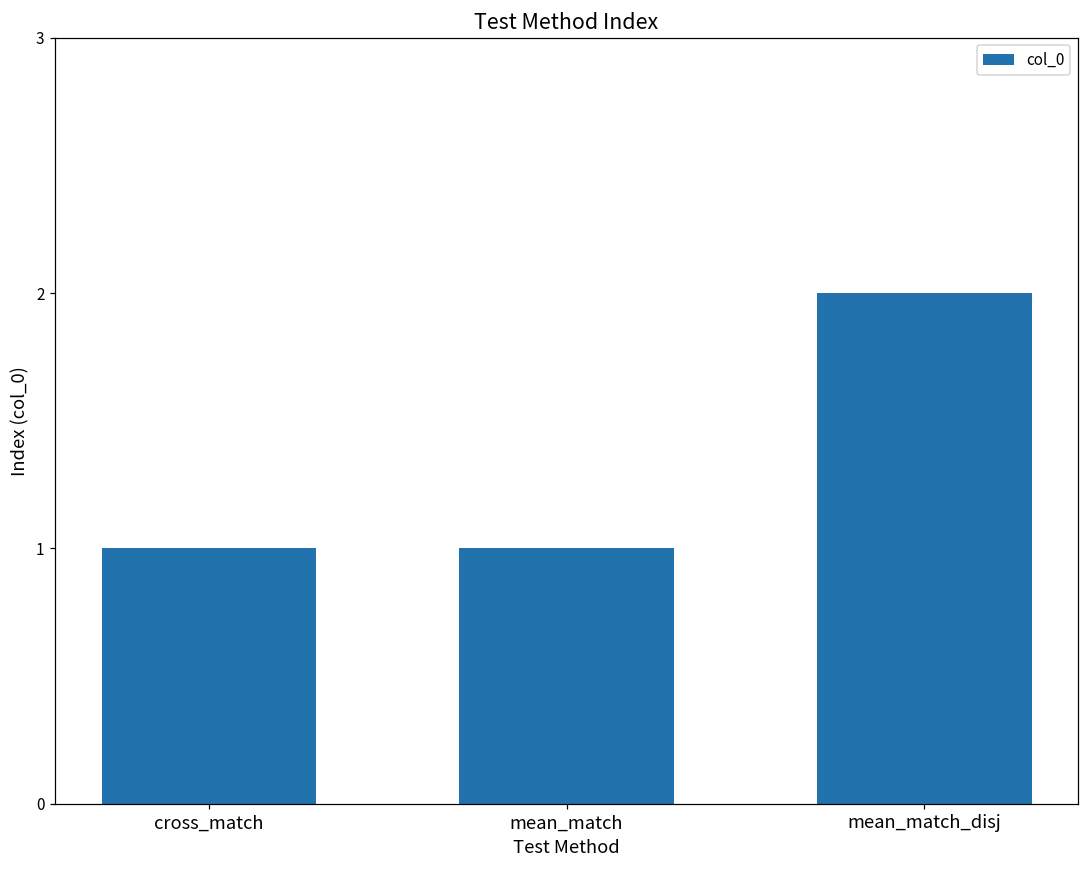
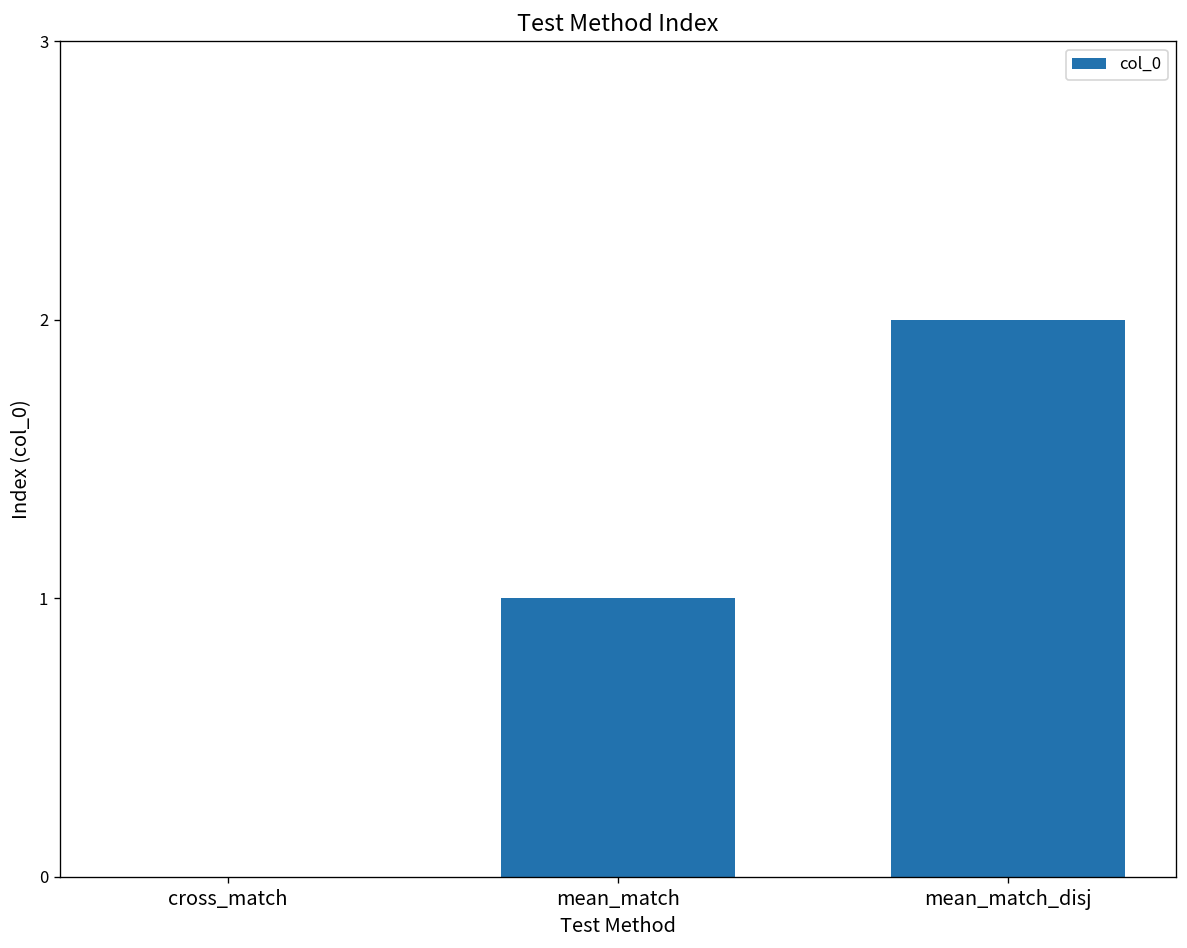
  {
-   "cross_match": 1,
+   "cross_match": 0,
    "mean_match": 1,
    "mean_match_disj": 2
  }
